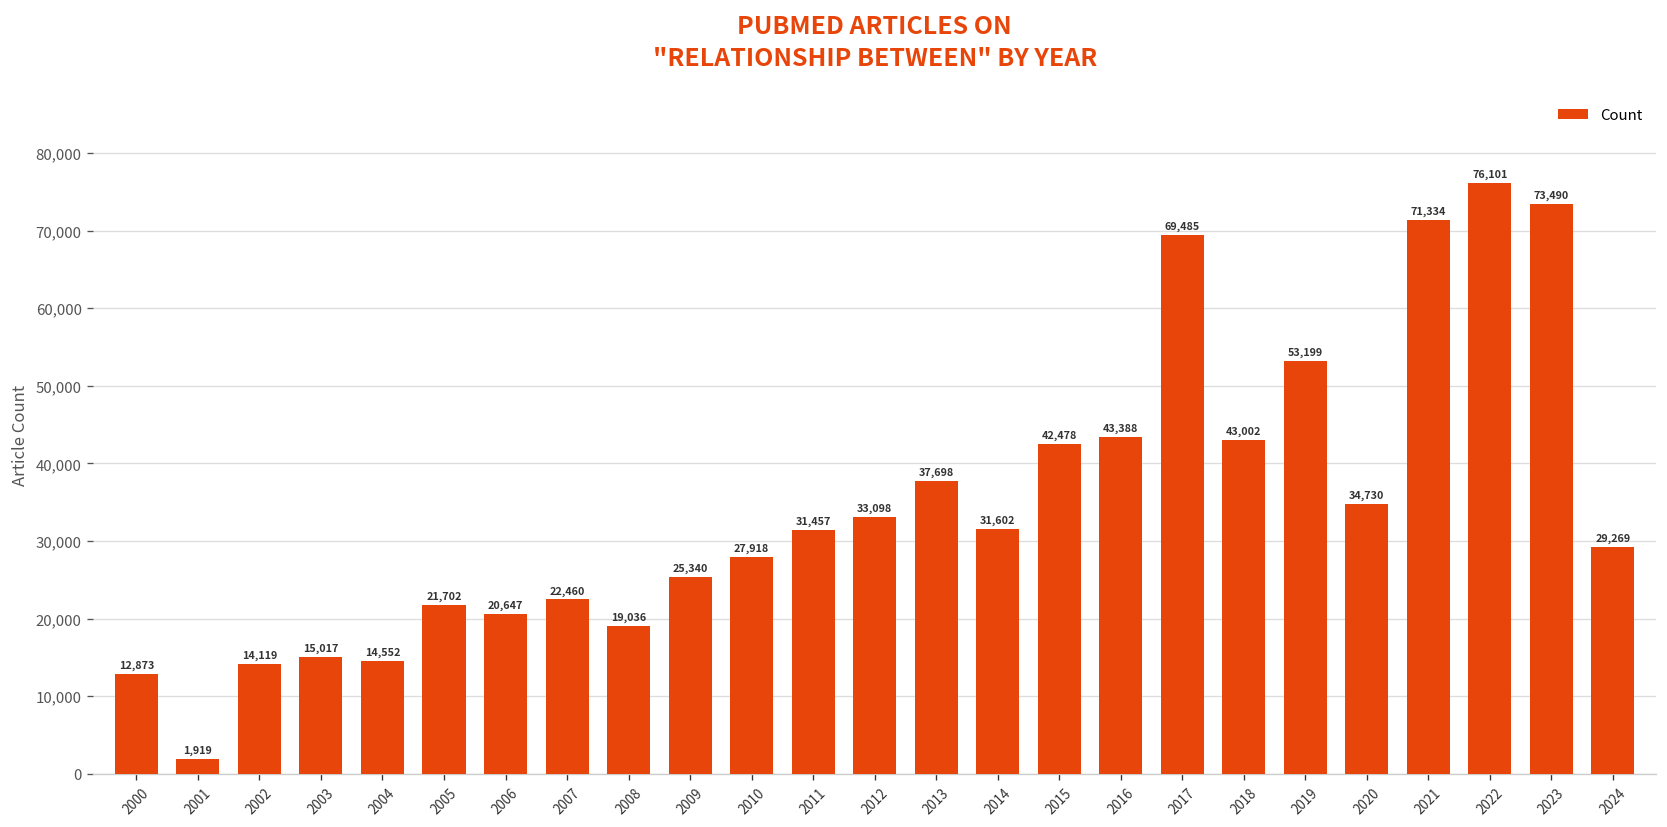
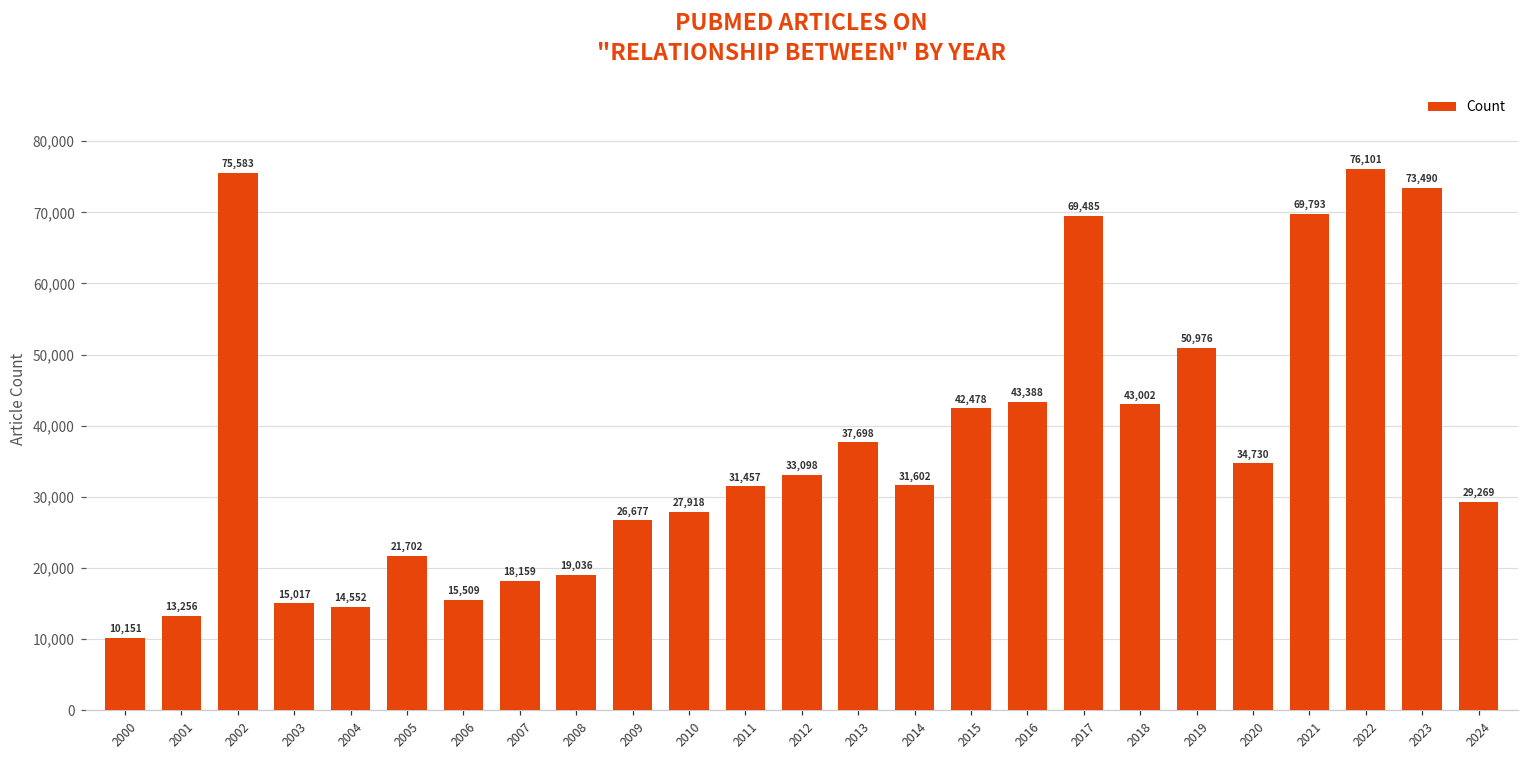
  {
-   "2000": "12,873",
-   "2001": "1,919",
-   "2002": "14,119",
+   "2000": "10,151",
+   "2001": "13,256",
+   "2002": "75,583",
    "2003": "15,017",
    "2004": "14,552",
    "2005": "21,702",
-   "2006": "20,647",
-   "2007": "22,460",
+   "2006": "15,509",
+   "2007": "18,159",
    "2008": "19,036",
-   "2009": "25,340",
+   "2009": "26,677",
    "2010": "27,918",
    "2011": "31,457",
    "2012": "33,098",
    "2013": "37,698",
    "2014": "31,602",
    "2015": "42,478",
    "2016": "43,388",
    "2017": "69,485",
    "2018": "43,002",
-   "2019": "53,199",
+   "2019": "50,976",
    "2020": "34,730",
-   "2021": "71,334",
+   "2021": "69,793",
    "2022": "76,101",
    "2023": "73,490",
    "2024": "29,269"
  }
